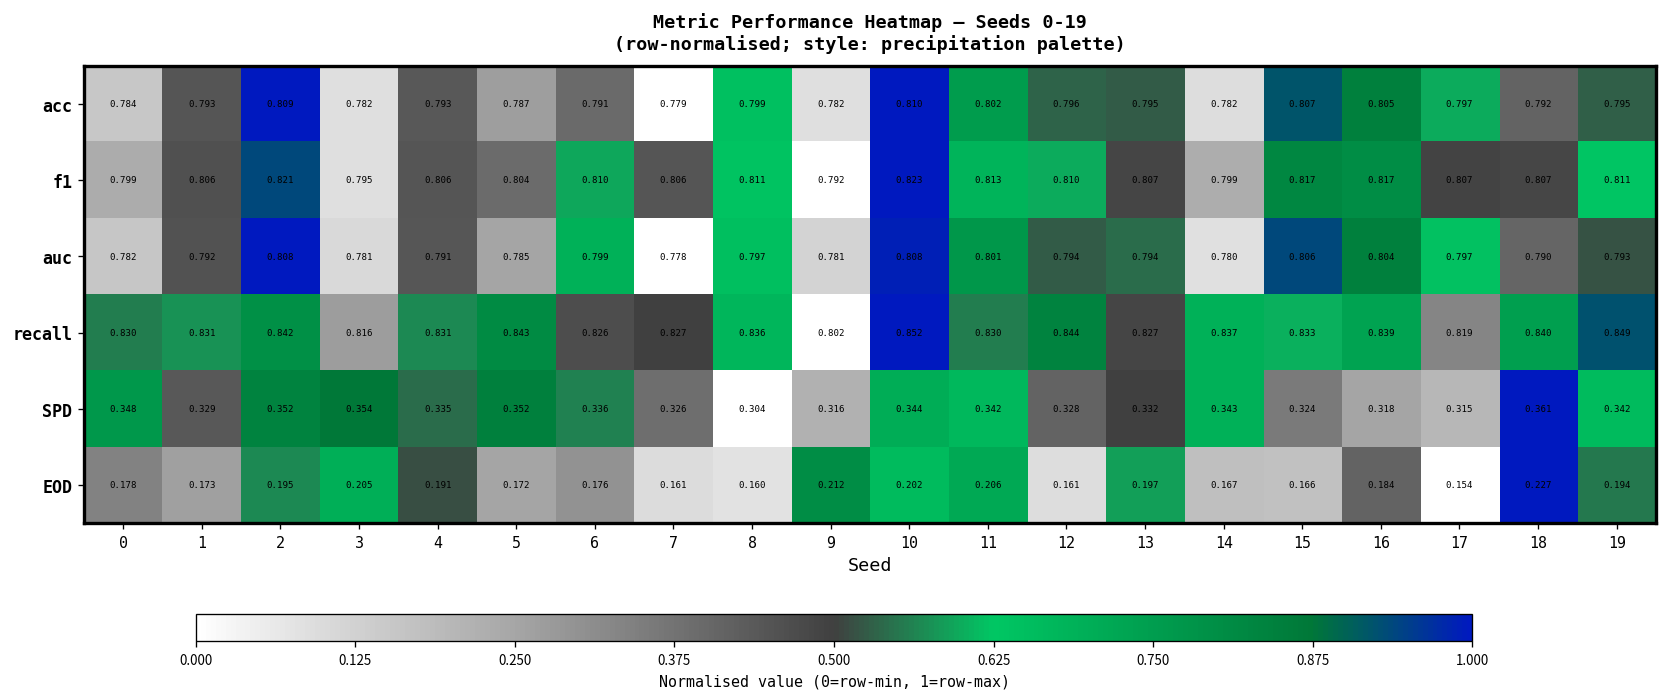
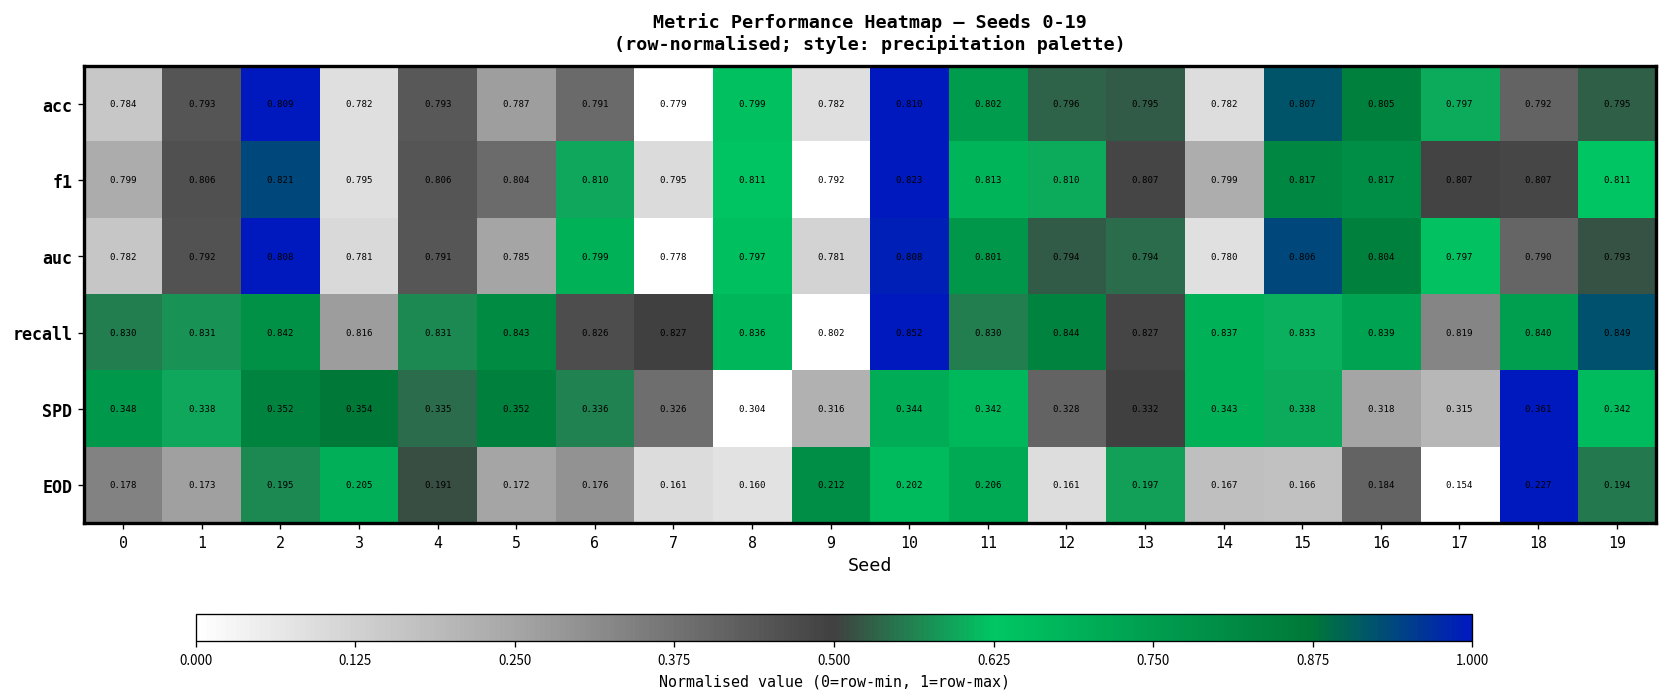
  {
    "acc": {
      "0": 0.784,
      "1": 0.793,
      "2": 0.809,
      "3": 0.782,
      "4": 0.793,
      "5": 0.787,
      "6": 0.791,
      "7": 0.779,
      "8": 0.799,
      "9": 0.782,
      "10": 0.810,
      "11": 0.802,
      "12": 0.796,
      "13": 0.795,
      "14": 0.782,
      "15": 0.807,
      "16": 0.805,
      "17": 0.797,
      "18": 0.792,
      "19": 0.795
    },
    "f1": {
      "0": 0.799,
      "1": 0.806,
      "2": 0.821,
      "3": 0.795,
      "4": 0.806,
      "5": 0.804,
      "6": 0.810,
-     "7": 0.806,
+     "7": 0.795,
      "8": 0.811,
      "9": 0.792,
      "10": 0.823,
      "11": 0.813,
      "12": 0.810,
      "13": 0.807,
      "14": 0.799,
      "15": 0.817,
      "16": 0.817,
      "17": 0.807,
      "18": 0.807,
      "19": 0.811
    },
    "auc": {
      "0": 0.782,
      "1": 0.792,
      "2": 0.808,
      "3": 0.781,
      "4": 0.791,
      "5": 0.785,
      "6": 0.799,
      "7": 0.778,
      "8": 0.797,
      "9": 0.781,
      "10": 0.808,
      "11": 0.801,
      "12": 0.794,
      "13": 0.794,
      "14": 0.780,
      "15": 0.806,
      "16": 0.804,
      "17": 0.797,
      "18": 0.790,
      "19": 0.793
    },
    "recall": {
      "0": 0.830,
      "1": 0.831,
      "2": 0.842,
      "3": 0.816,
      "4": 0.831,
      "5": 0.843,
      "6": 0.826,
      "7": 0.827,
      "8": 0.836,
      "9": 0.802,
      "10": 0.852,
      "11": 0.830,
      "12": 0.844,
      "13": 0.827,
      "14": 0.837,
      "15": 0.833,
      "16": 0.839,
      "17": 0.819,
      "18": 0.840,
      "19": 0.849
    },
    "SPD": {
      "0": 0.348,
-     "1": 0.329,
+     "1": 0.338,
      "2": 0.352,
      "3": 0.354,
      "4": 0.335,
      "5": 0.352,
      "6": 0.336,
      "7": 0.326,
      "8": 0.304,
      "9": 0.316,
      "10": 0.344,
      "11": 0.342,
      "12": 0.328,
      "13": 0.332,
      "14": 0.343,
-     "15": 0.324,
+     "15": 0.338,
      "16": 0.318,
      "17": 0.315,
      "18": 0.361,
      "19": 0.342
    },
    "EOD": {
      "0": 0.178,
      "1": 0.173,
      "2": 0.195,
      "3": 0.205,
      "4": 0.191,
      "5": 0.172,
      "6": 0.176,
      "7": 0.161,
      "8": 0.160,
      "9": 0.212,
      "10": 0.202,
      "11": 0.206,
      "12": 0.161,
      "13": 0.197,
      "14": 0.167,
      "15": 0.166,
      "16": 0.184,
      "17": 0.154,
      "18": 0.227,
      "19": 0.194
    }
  }
